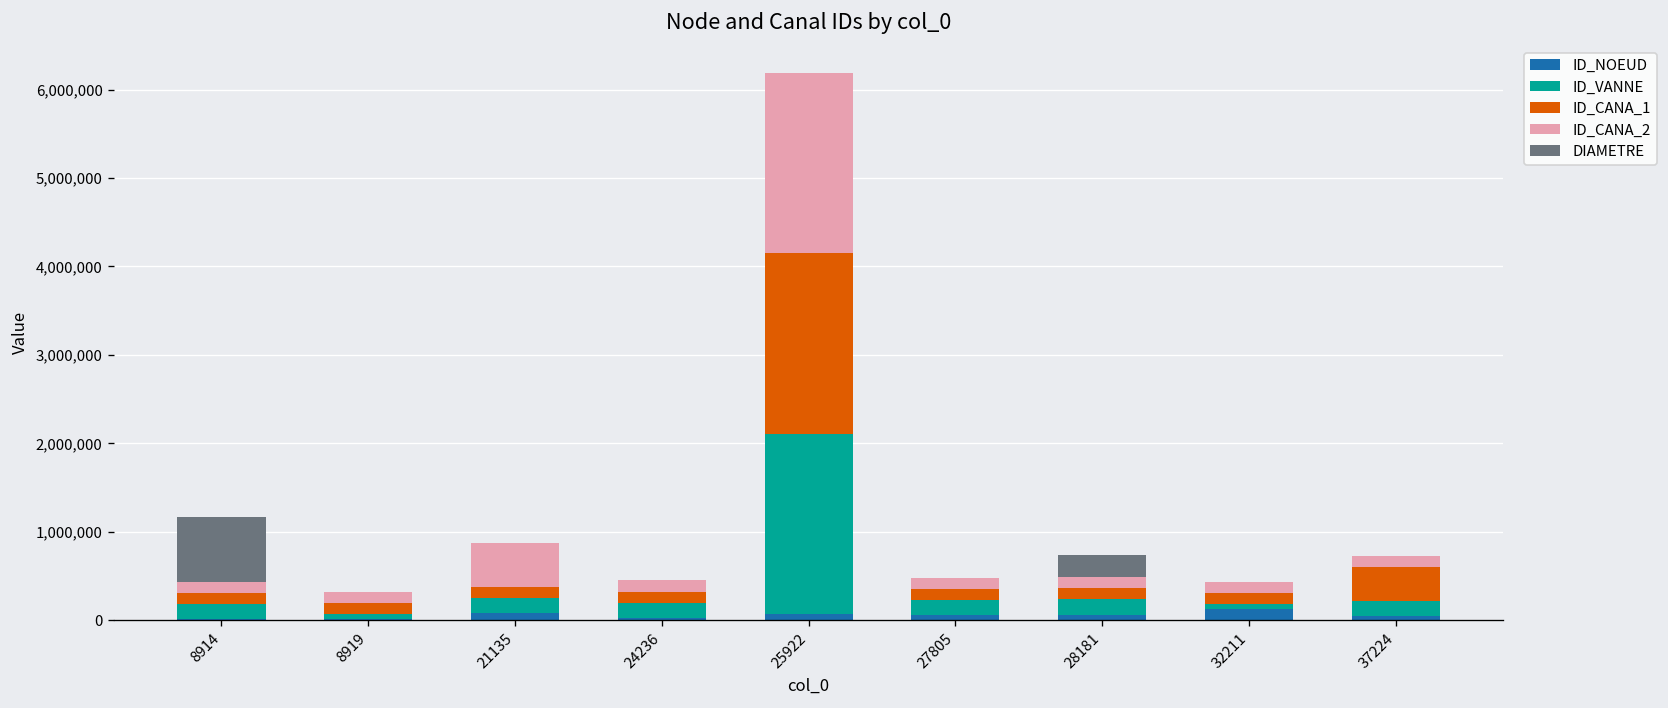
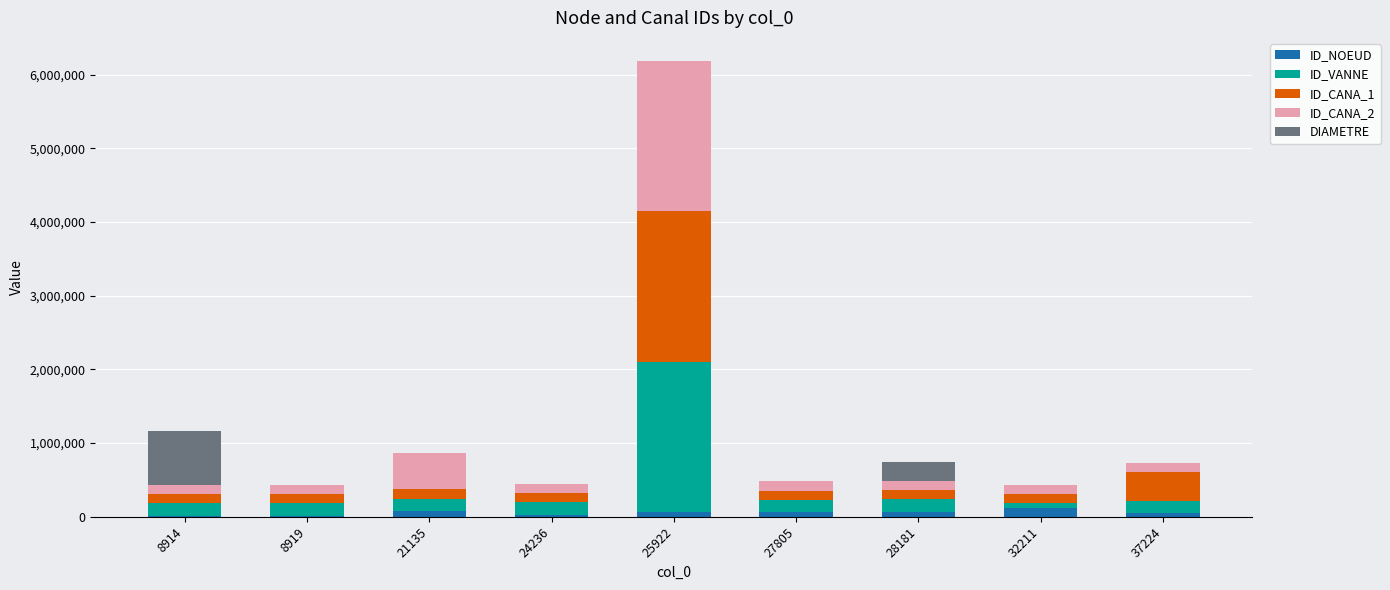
  {
    "ID_NOEUD": {
      "21135": "100,000",
      "25922": "100,000",
      "27805": "100,000",
      "28181": "100,000",
      "32211": "100,000",
      "37224": "0"
    },
    "ID_VANNE": {
      "8914": "200,000",
-     "8919": "100,000",
+     "8919": "200,000",
      "21135": "200,000",
      "24236": "200,000",
      "25922": "2,000,000",
      "27805": "200,000",
      "28181": "200,000",
      "32211": "100,000",
      "37224": "200,000"
    },
    "ID_CANA_1": {
      "8914": "100,000",
      "8919": "100,000",
      "21135": "100,000",
      "24236": "100,000",
      "25922": "2,000,000",
      "27805": "100,000",
      "28181": "100,000",
      "32211": "100,000",
      "37224": "400,000"
    },
    "ID_CANA_2": {
      "8914": "100,000",
      "8919": "100,000",
      "21135": "500,000",
      "24236": "100,000",
      "25922": "2,000,000",
      "27805": "100,000",
      "28181": "100,000",
      "32211": "100,000",
      "37224": "100,000"
    },
    "DIAMETRE": {
      "8914": "700,000",
      "28181": "300,000"
    }
  }
